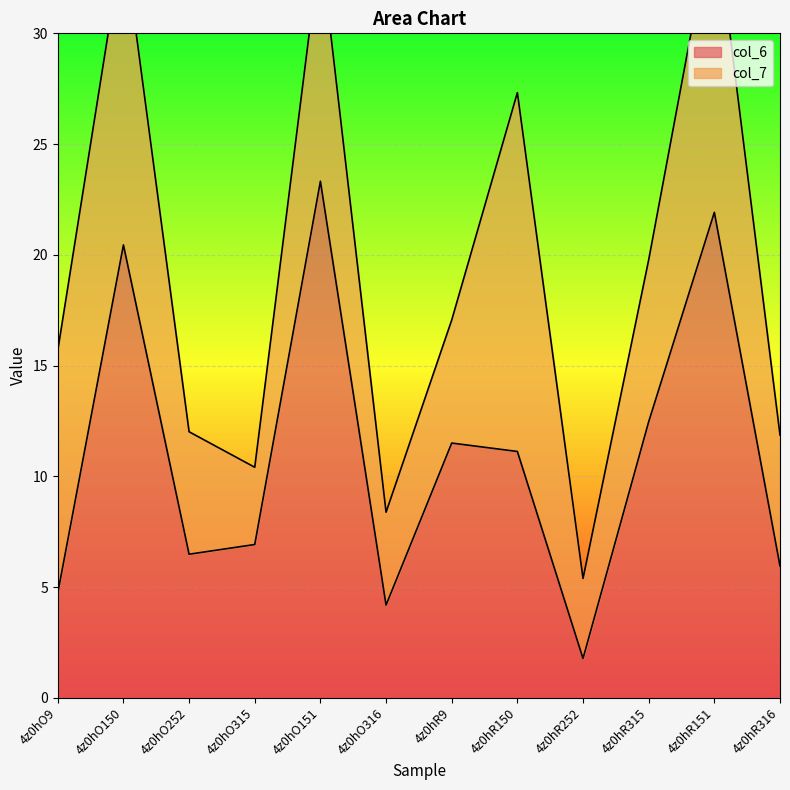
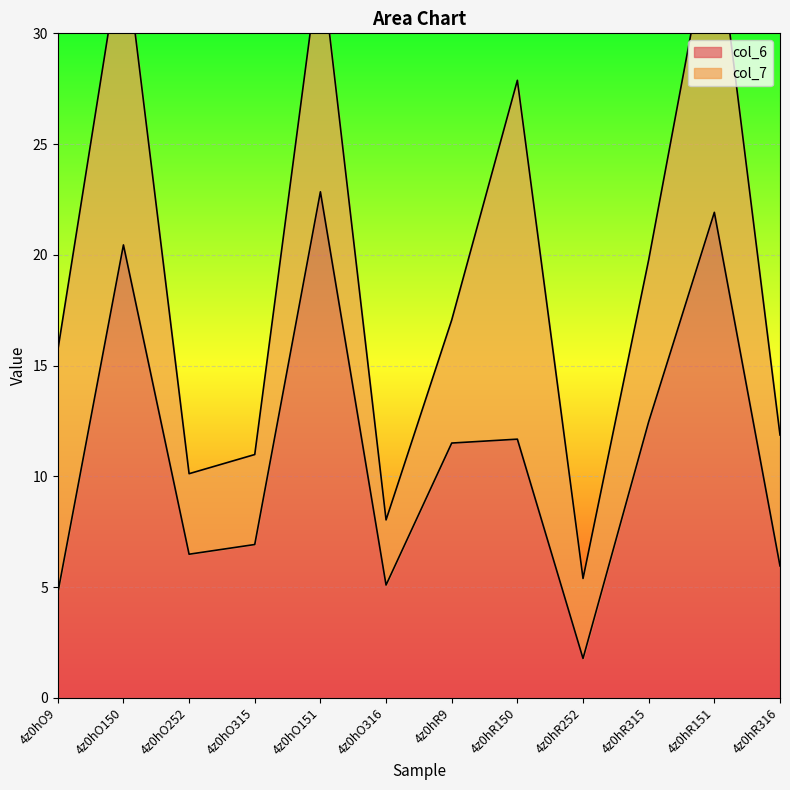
  {
    "col_6": {
      "4z0hO9": 4.7,
      "4z0hO150": 20.4,
      "4z0hO252": 6.5,
      "4z0hO315": 6.9,
-     "4z0hO151": 23.3,
-     "4z0hO316": 4.2,
+     "4z0hO151": 22.8,
+     "4z0hO316": 5.1,
      "4z0hR9": 11.5,
-     "4z0hR150": 11.1,
+     "4z0hR150": 11.7,
      "4z0hR252": 1.8,
      "4z0hR315": 12.5,
      "4z0hR151": 21.9,
      "4z0hR316": 6.0
    },
    "col_7": {
      "4z0hO9": 11.0,
-     "4z0hO252": 5.5,
-     "4z0hO315": 3.5,
-     "4z0hO316": 4.2,
+     "4z0hO252": 3.6,
+     "4z0hO315": 4.1,
+     "4z0hO316": 2.9,
      "4z0hR9": 5.6,
      "4z0hR150": 16.2,
      "4z0hR252": 3.6,
      "4z0hR315": 7.3,
      "4z0hR316": 5.9
    }
  }
